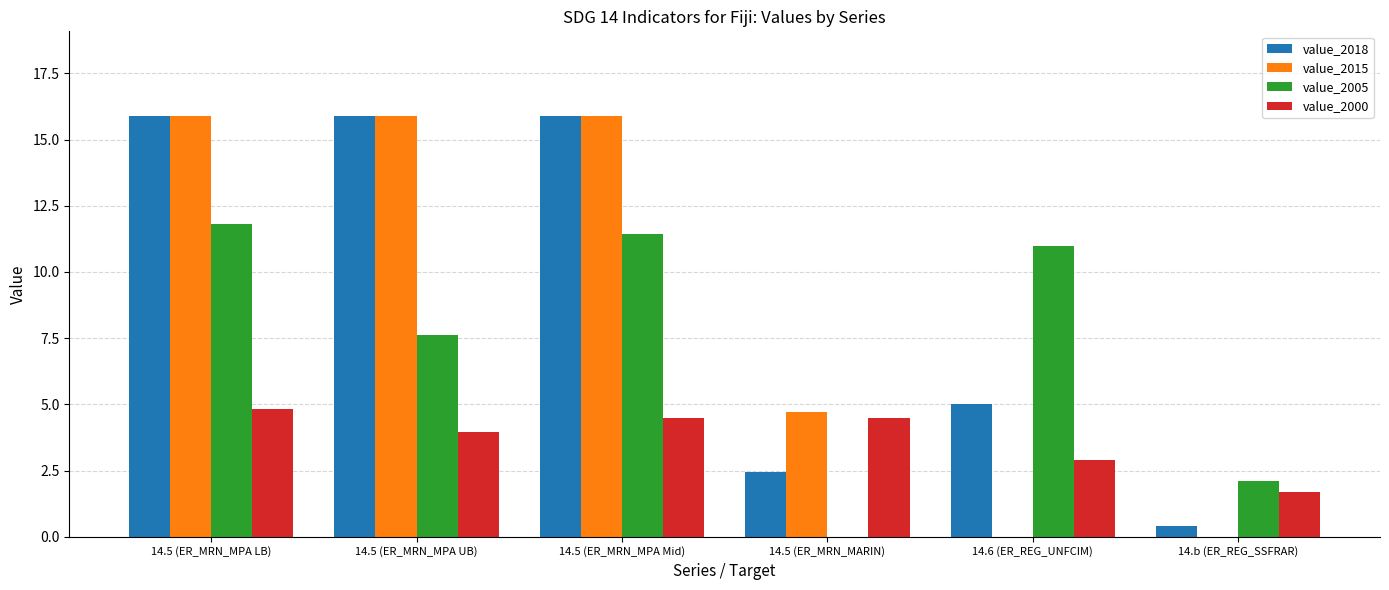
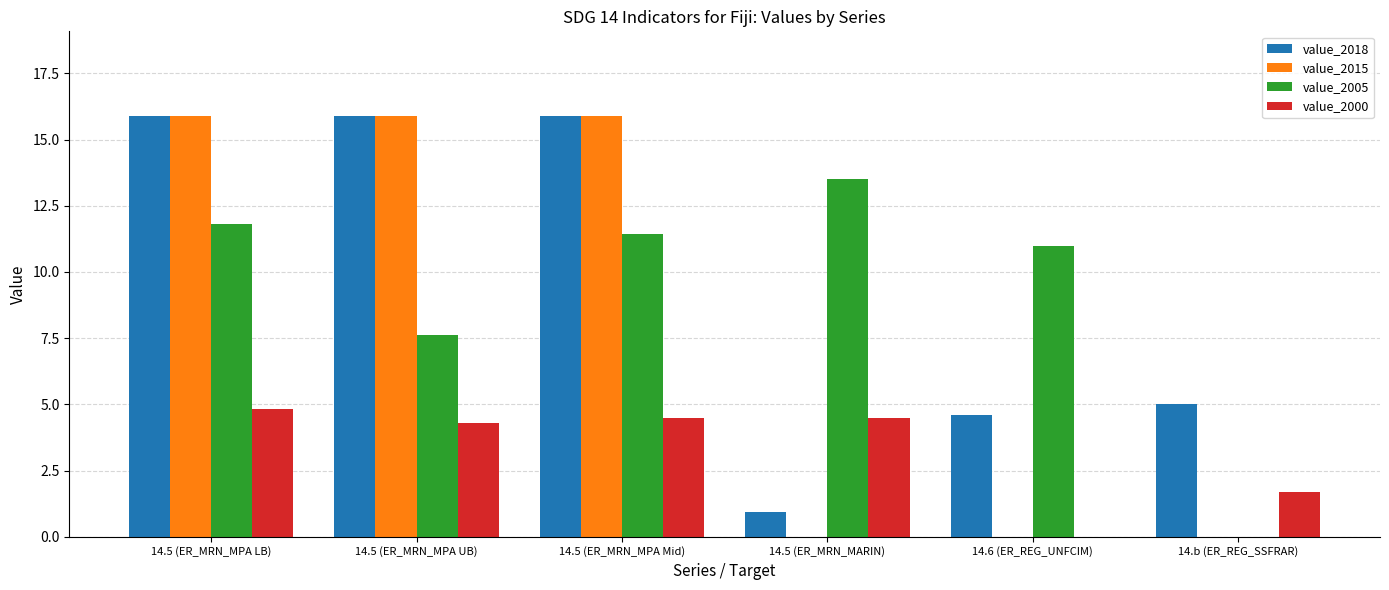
  {
    "value_2018": {
      "14.5 (ER_MRN_MPA LB)": 15.9,
      "14.5 (ER_MRN_MPA UB)": 15.9,
      "14.5 (ER_MRN_MPA Mid)": 15.9,
-     "14.5 (ER_MRN_MARIN)": 2.4,
-     "14.6 (ER_REG_UNFCIM)": 5.0,
-     "14.b (ER_REG_SSFRAR)": 0.4
+     "14.5 (ER_MRN_MARIN)": 0.9,
+     "14.6 (ER_REG_UNFCIM)": 4.6,
+     "14.b (ER_REG_SSFRAR)": 5.0
    },
    "value_2015": {
      "14.5 (ER_MRN_MPA LB)": 15.9,
      "14.5 (ER_MRN_MPA UB)": 15.9,
      "14.5 (ER_MRN_MPA Mid)": 15.9,
-     "14.5 (ER_MRN_MARIN)": 4.7,
+     "14.5 (ER_MRN_MARIN)": 0.0,
      "14.6 (ER_REG_UNFCIM)": 0.0,
      "14.b (ER_REG_SSFRAR)": 0.0
    },
    "value_2005": {
      "14.5 (ER_MRN_MPA LB)": 11.8,
      "14.5 (ER_MRN_MPA UB)": 7.6,
      "14.5 (ER_MRN_MPA Mid)": 11.4,
-     "14.5 (ER_MRN_MARIN)": 0.0,
+     "14.5 (ER_MRN_MARIN)": 13.5,
      "14.6 (ER_REG_UNFCIM)": 11.0,
-     "14.b (ER_REG_SSFRAR)": 2.1
+     "14.b (ER_REG_SSFRAR)": 0.0
    },
    "value_2000": {
      "14.5 (ER_MRN_MPA LB)": 4.8,
-     "14.5 (ER_MRN_MPA UB)": 3.9,
+     "14.5 (ER_MRN_MPA UB)": 4.3,
      "14.5 (ER_MRN_MPA Mid)": 4.5,
      "14.5 (ER_MRN_MARIN)": 4.5,
-     "14.6 (ER_REG_UNFCIM)": 2.9,
+     "14.6 (ER_REG_UNFCIM)": 0.0,
      "14.b (ER_REG_SSFRAR)": 1.7
    }
  }
